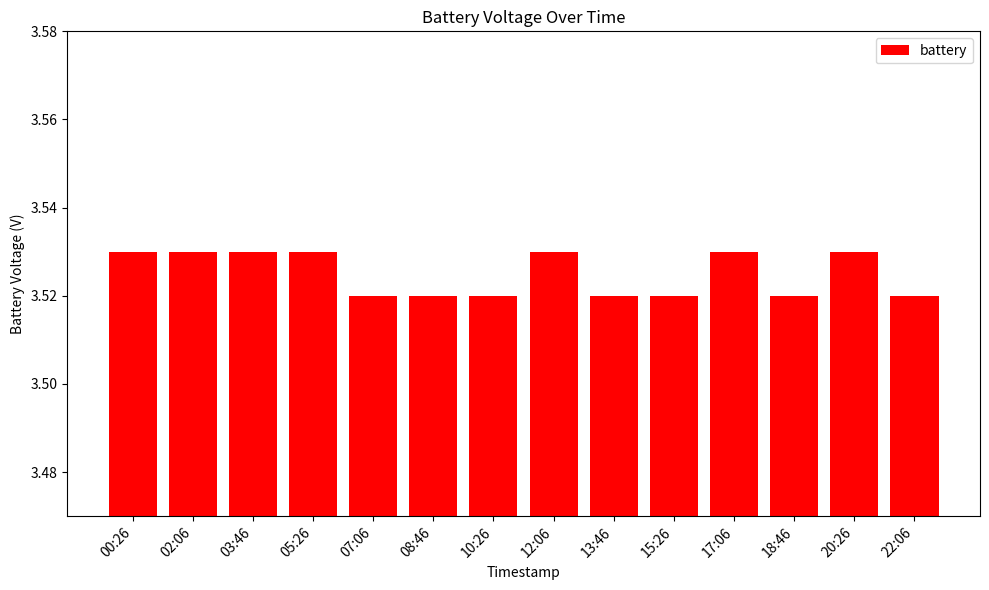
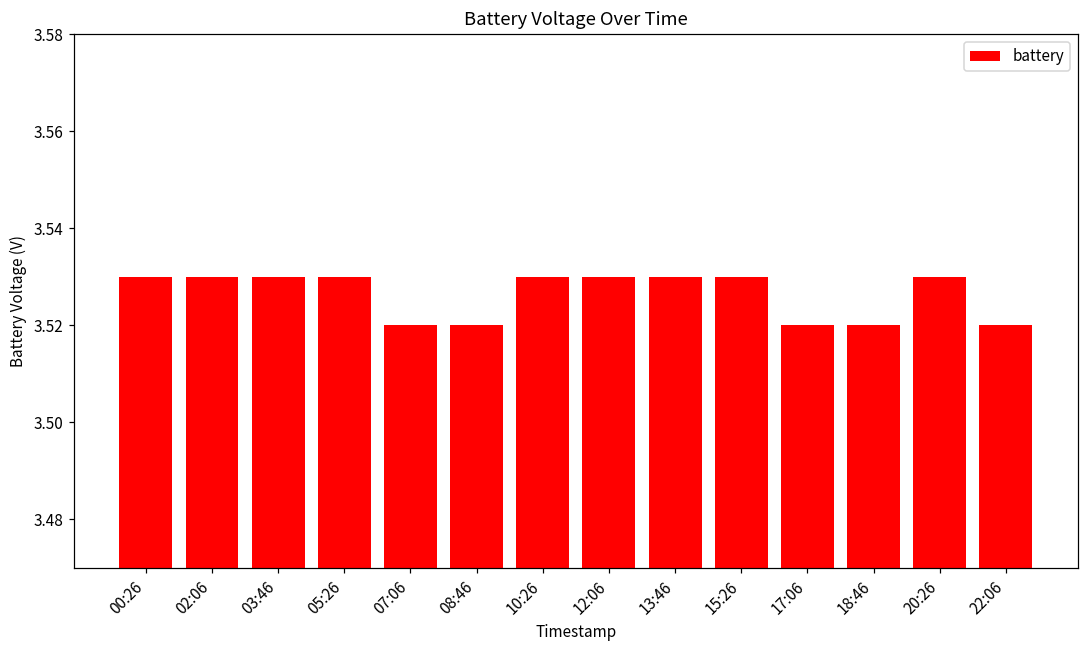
  {
    "00:26": 3.53,
    "02:06": 3.53,
    "03:46": 3.53,
    "05:26": 3.53,
    "07:06": 3.52,
    "08:46": 3.52,
-   "10:26": 3.52,
+   "10:26": 3.53,
    "12:06": 3.53,
-   "13:46": 3.52,
-   "15:26": 3.52,
-   "17:06": 3.53,
+   "13:46": 3.53,
+   "15:26": 3.53,
+   "17:06": 3.52,
    "18:46": 3.52,
    "20:26": 3.53,
    "22:06": 3.52
  }
